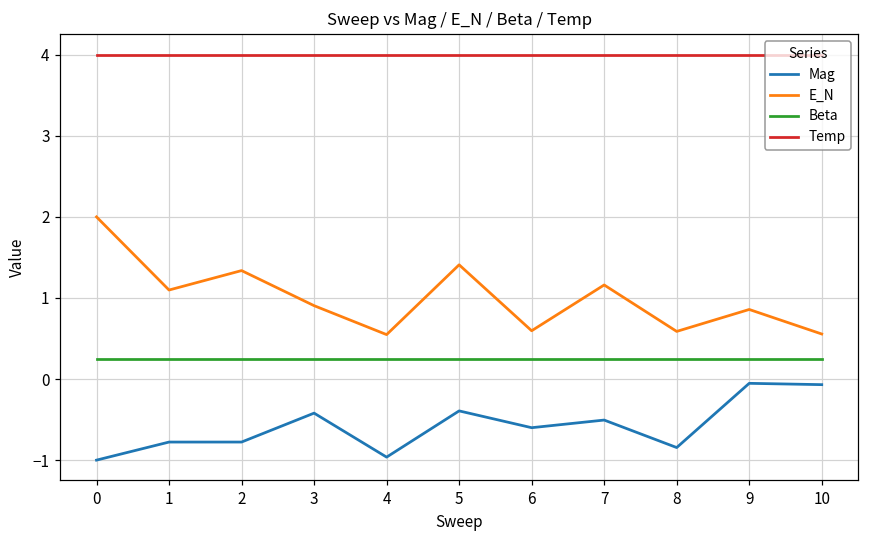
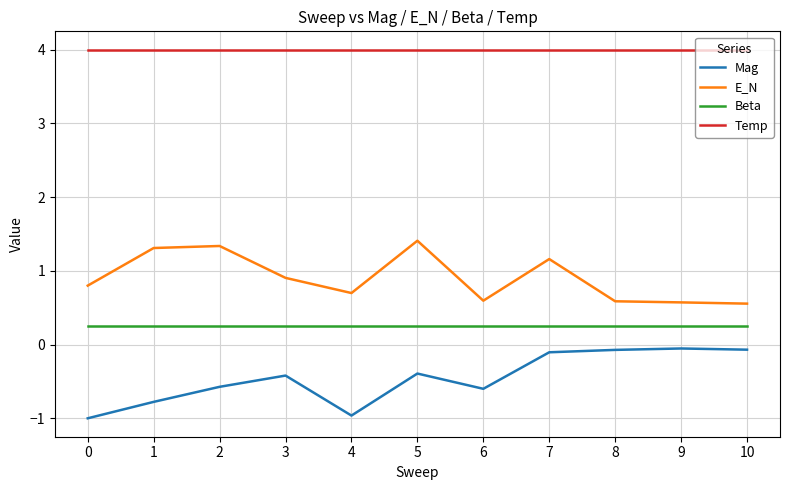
  {
    "Mag": {
      "0": -1.0,
      "1": -0.8,
-     "2": -0.8,
+     "2": -0.6,
      "3": -0.4,
      "4": -1.0,
      "5": -0.4,
      "6": -0.6,
-     "7": -0.5,
-     "8": -0.8,
+     "7": -0.1,
+     "8": -0.1,
      "9": -0.1,
      "10": -0.1
    },
    "E_N": {
-     "0": 2.0,
-     "1": 1.1,
+     "0": 0.8,
+     "1": 1.3,
      "2": 1.3,
      "3": 0.9,
-     "4": 0.5,
+     "4": 0.7,
      "5": 1.4,
      "6": 0.6,
      "7": 1.2,
      "8": 0.6,
-     "9": 0.9,
+     "9": 0.6,
      "10": 0.6
    },
    "Beta": {
      "0": 0.3,
      "1": 0.3,
      "2": 0.3,
      "3": 0.3,
      "4": 0.3,
      "5": 0.3,
      "6": 0.3,
      "7": 0.3,
      "8": 0.3,
      "9": 0.3,
      "10": 0.3
    },
    "Temp": {
      "0": 4.0,
      "1": 4.0,
      "2": 4.0,
      "3": 4.0,
      "4": 4.0,
      "5": 4.0,
      "6": 4.0,
      "7": 4.0,
      "8": 4.0,
      "9": 4.0
    }
  }
